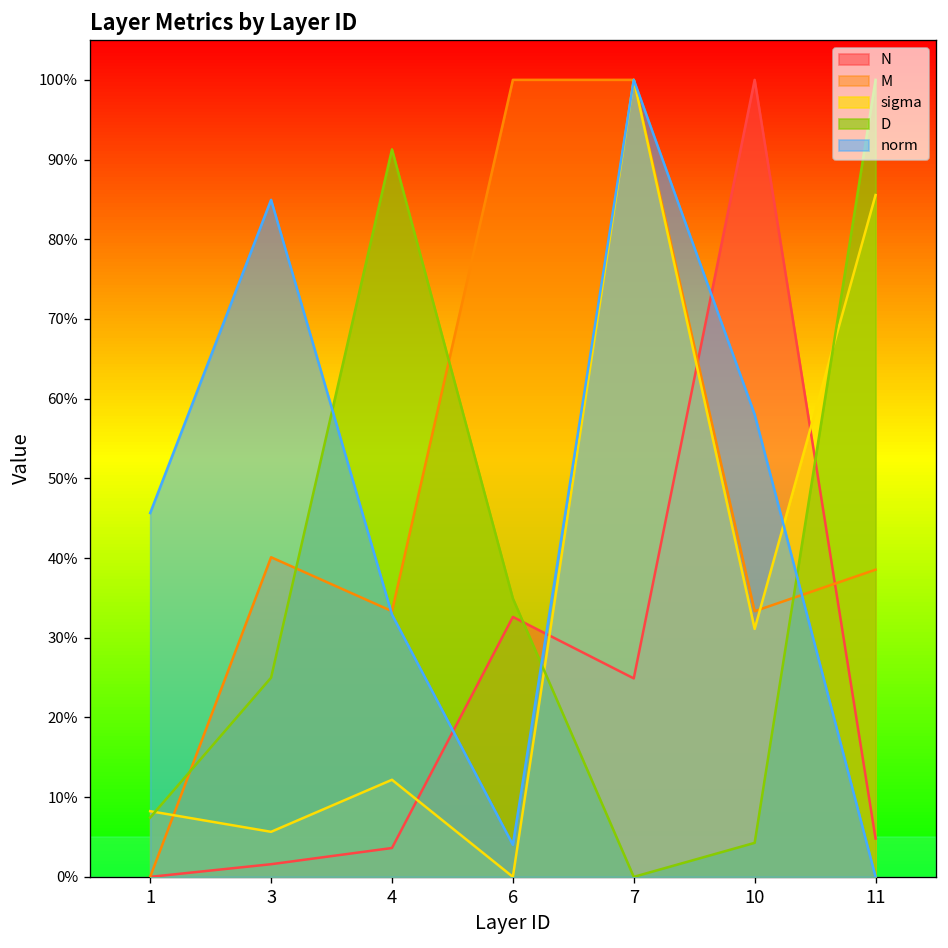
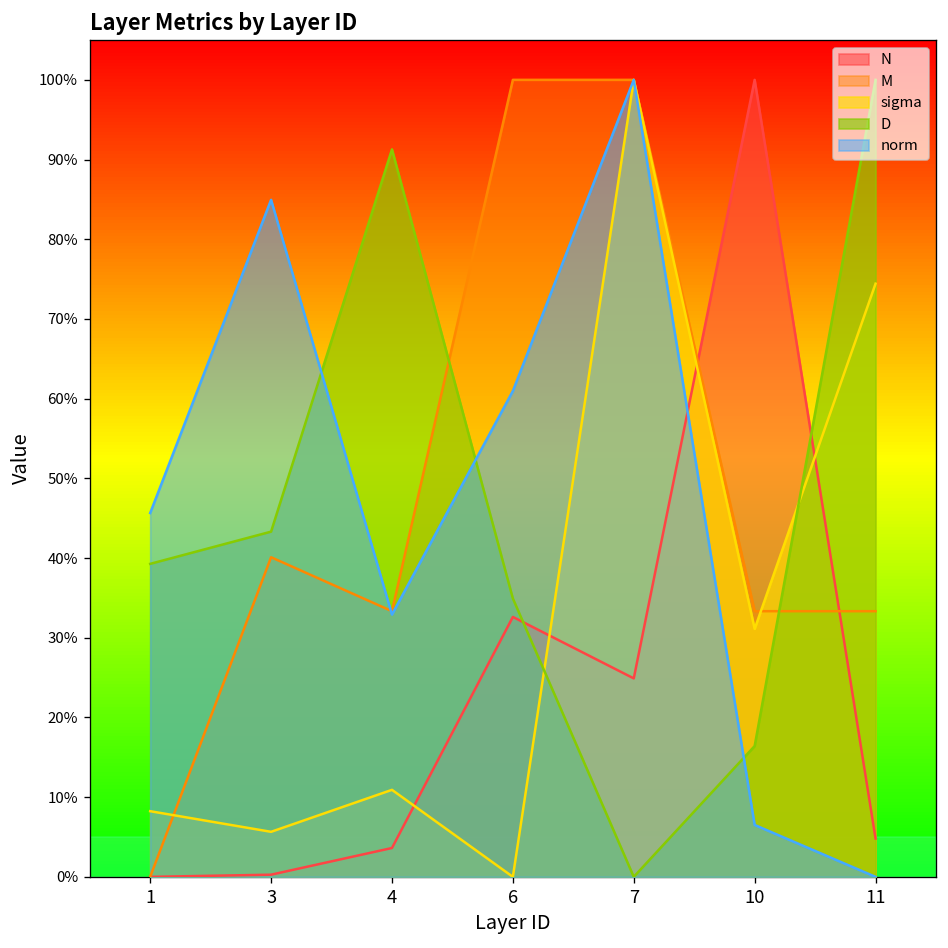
  {
    "N": {
-     "3": "2%",
+     "3": "0%",
      "4": "4%",
      "6": "33%",
      "7": "25%",
      "10": "100%",
      "11": "5%"
    },
    "M": {
      "3": "40%",
      "4": "33%",
      "6": "100%",
      "10": "33%",
-     "11": "39%"
+     "11": "33%"
    },
    "sigma": {
      "1": "8%",
      "3": "6%",
-     "4": "12%",
+     "4": "11%",
      "6": "0%",
      "10": "31%",
-     "11": "86%"
+     "11": "74%"
    },
    "D": {
-     "1": "7%",
-     "3": "25%",
+     "1": "39%",
+     "3": "43%",
      "4": "91%",
      "6": "35%",
      "7": "0%",
-     "10": "4%"
+     "10": "16%"
    },
    "norm": {
      "1": "46%",
      "3": "85%",
      "4": "33%",
-     "6": "4%",
-     "10": "58%",
+     "6": "61%",
+     "10": "7%",
      "11": "0%"
    }
  }
